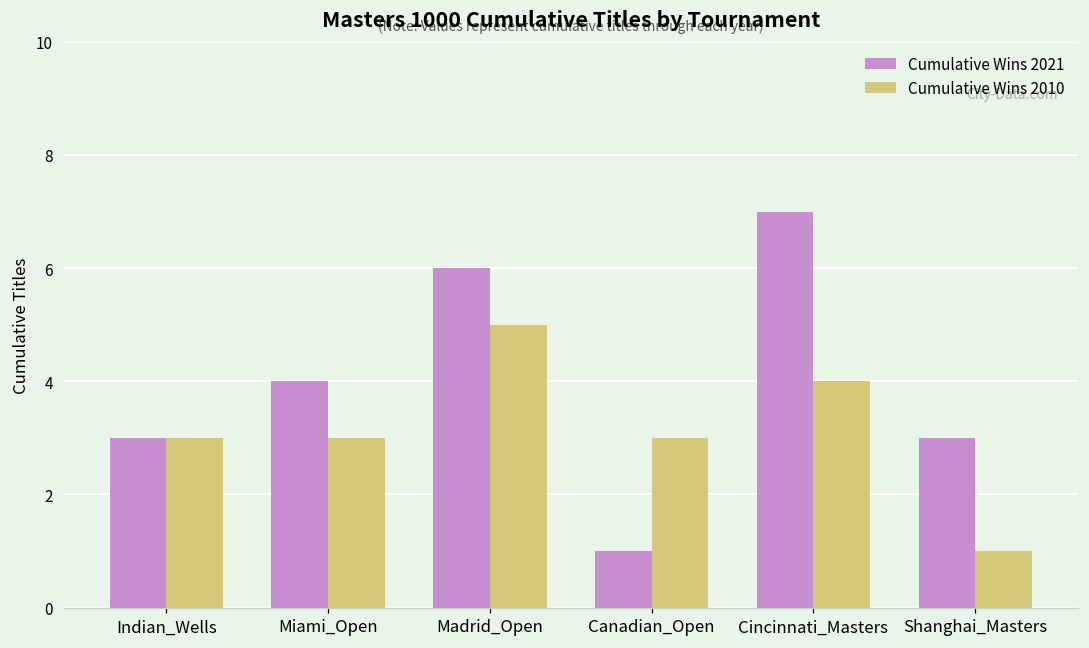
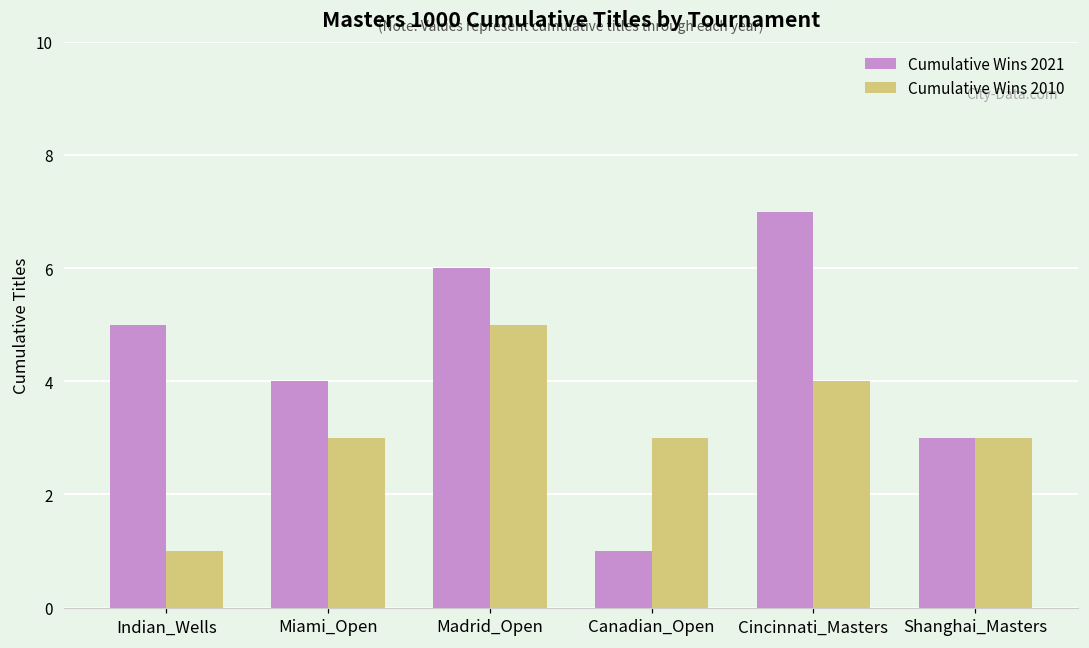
  {
    "Cumulative Wins 2021": {
-     "Indian_Wells": 3,
+     "Indian_Wells": 5,
      "Miami_Open": 4,
      "Madrid_Open": 6,
      "Canadian_Open": 1,
      "Cincinnati_Masters": 7,
      "Shanghai_Masters": 3
    },
    "Cumulative Wins 2010": {
-     "Indian_Wells": 3,
+     "Indian_Wells": 1,
      "Miami_Open": 3,
      "Madrid_Open": 5,
      "Canadian_Open": 3,
      "Cincinnati_Masters": 4,
-     "Shanghai_Masters": 1
+     "Shanghai_Masters": 3
    }
  }
